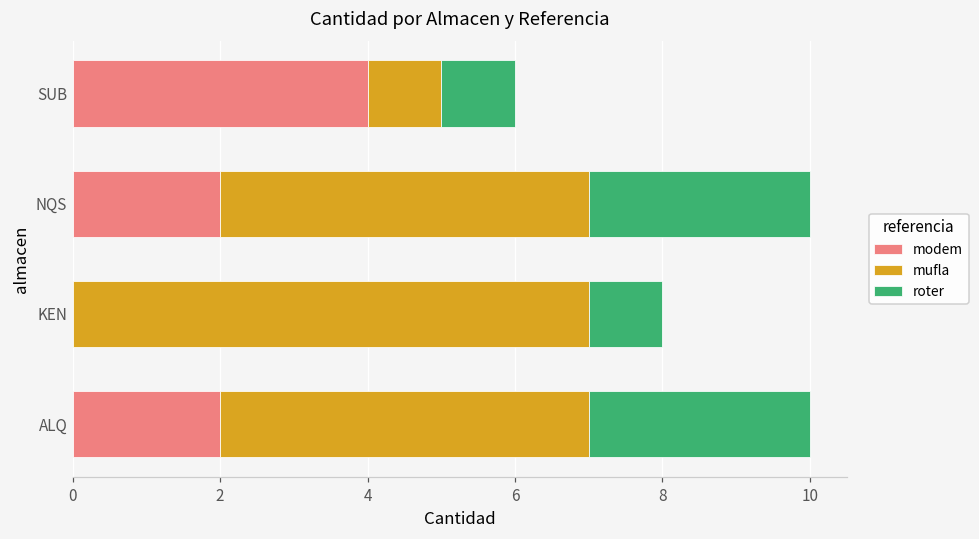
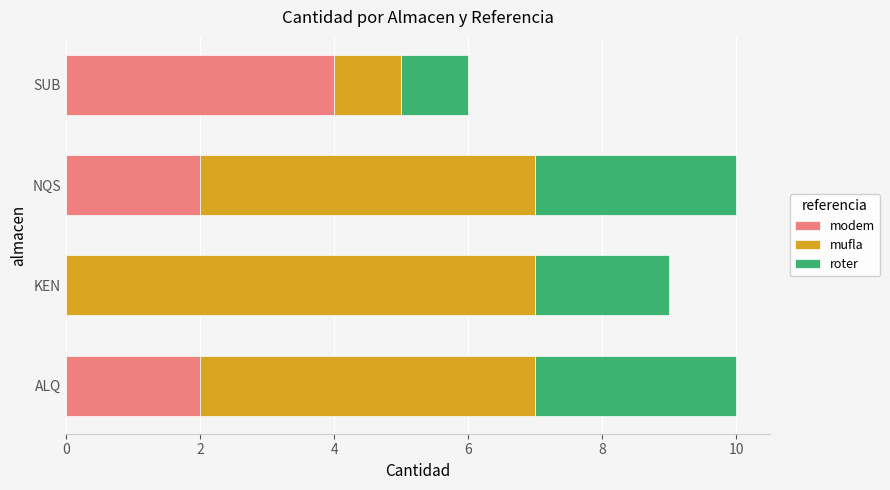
  {
    "modem": {
      "SUB": 4,
      "NQS": 2,
      "KEN": 0,
      "ALQ": 2
    },
    "roter": {
      "SUB": 1,
      "NQS": 3,
-     "KEN": 1,
+     "KEN": 2,
      "ALQ": 3
    }
  }
